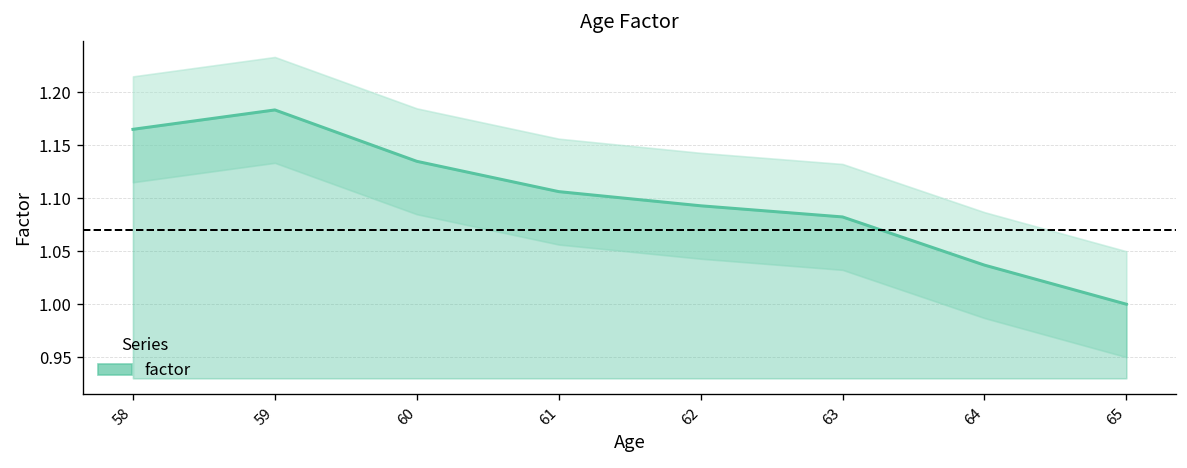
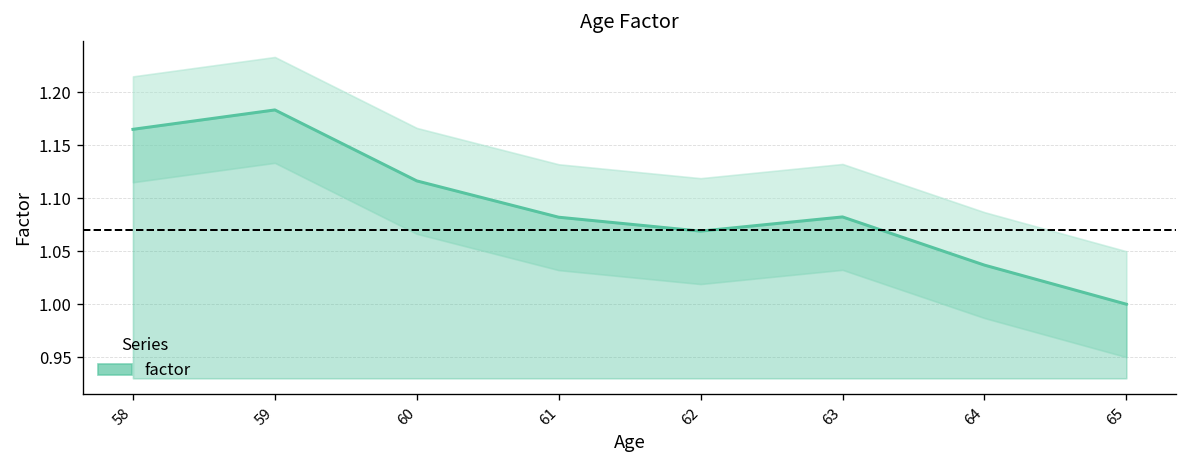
  {
    "factor": {
      "58": 1.17,
      "59": 1.18,
-     "60": 1.13,
-     "61": 1.11,
-     "62": 1.09,
+     "60": 1.12,
+     "61": 1.08,
+     "62": 1.07,
      "63": 1.08,
      "64": 1.04,
      "65": 1.00
    }
  }
